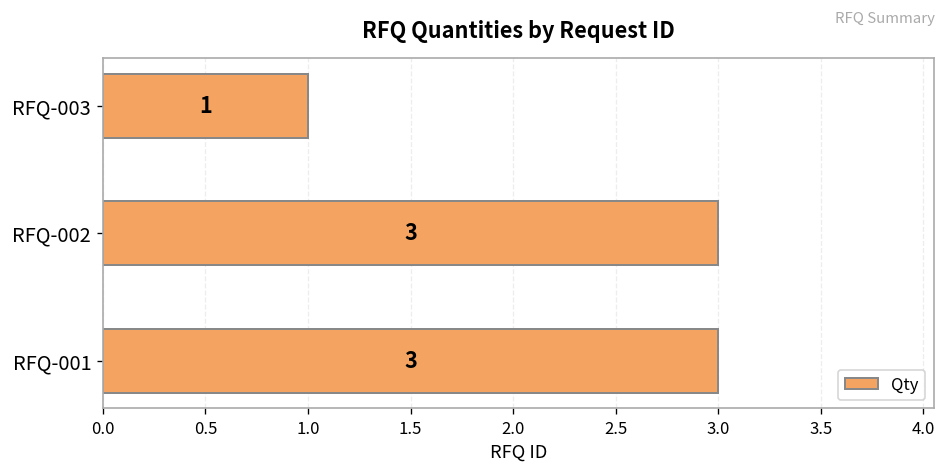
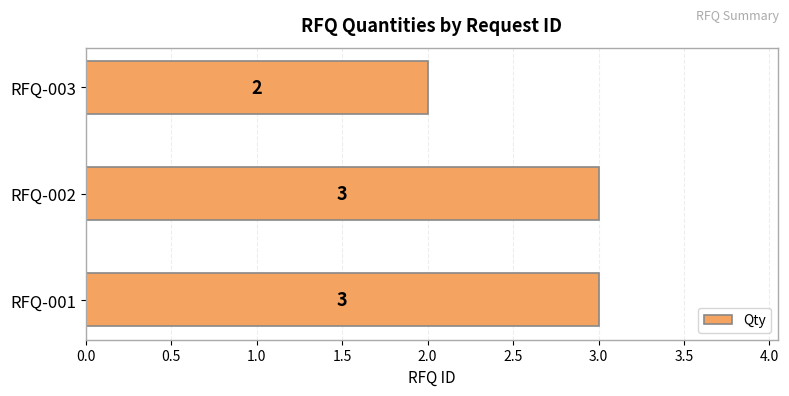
  {
-   "RFQ-003": 1,
+   "RFQ-003": 2,
    "RFQ-002": 3,
    "RFQ-001": 3
  }
